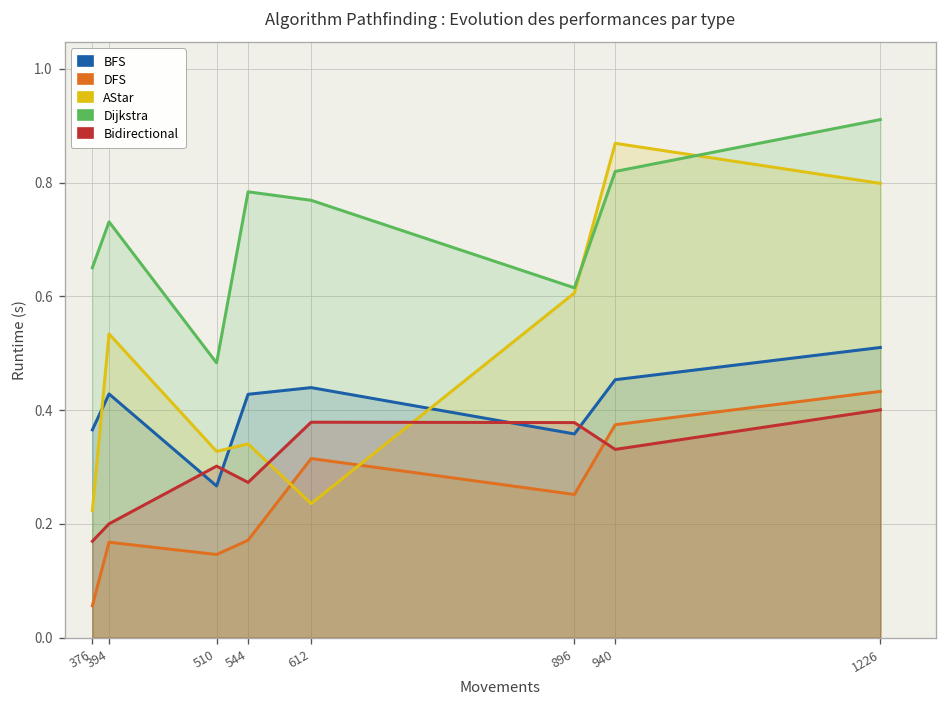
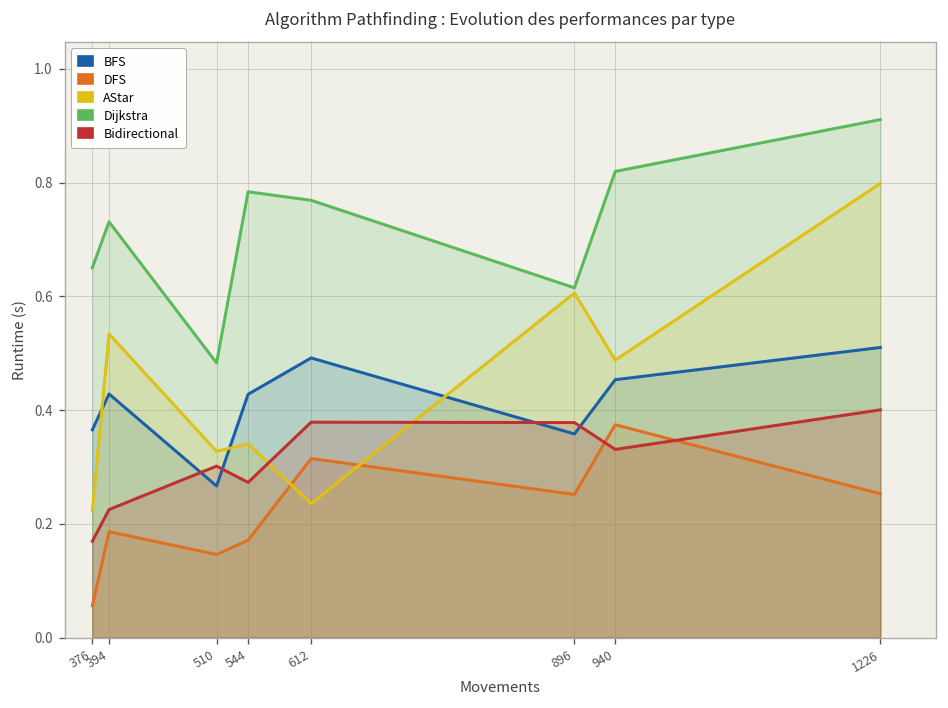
  {
    "BFS": {
      "376": 0.37,
      "394": 0.43,
      "510": 0.27,
      "544": 0.43,
-     "612": 0.44,
+     "612": 0.49,
      "896": 0.36,
      "940": 0.45,
      "1226": 0.51
    },
    "DFS": {
      "376": 0.06,
-     "394": 0.17,
+     "394": 0.19,
      "510": 0.15,
      "544": 0.17,
      "612": 0.31,
      "896": 0.25,
      "940": 0.37,
-     "1226": 0.43
+     "1226": 0.25
    },
    "AStar": {
      "376": 0.22,
      "394": 0.53,
      "510": 0.33,
      "544": 0.34,
      "612": 0.24,
      "896": 0.61,
-     "940": 0.87,
+     "940": 0.49,
      "1226": 0.80
    },
    "Dijkstra": {
      "376": 0.65,
      "394": 0.73,
      "510": 0.48,
      "544": 0.78,
      "612": 0.77,
      "896": 0.61,
      "940": 0.82,
      "1226": 0.91
    },
    "Bidirectional": {
      "376": 0.17,
-     "394": 0.20,
+     "394": 0.23,
      "510": 0.30,
      "544": 0.27,
      "612": 0.38,
      "896": 0.38,
      "940": 0.33,
      "1226": 0.40
    }
  }
